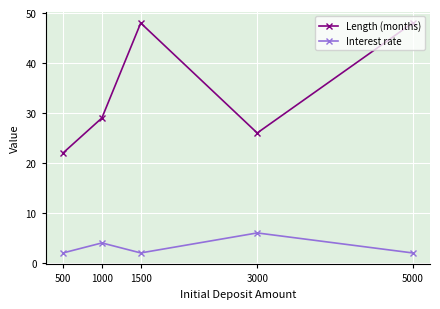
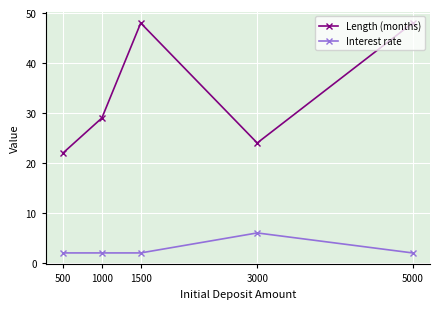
  {
    "Length (months)": {
      "500": 22,
      "1000": 29,
      "1500": 48,
-     "3000": 26
+     "3000": 24
    },
    "Interest rate": {
      "500": 2,
-     "1000": 4,
+     "1000": 2,
      "1500": 2,
      "3000": 6,
      "5000": 2
    }
  }
